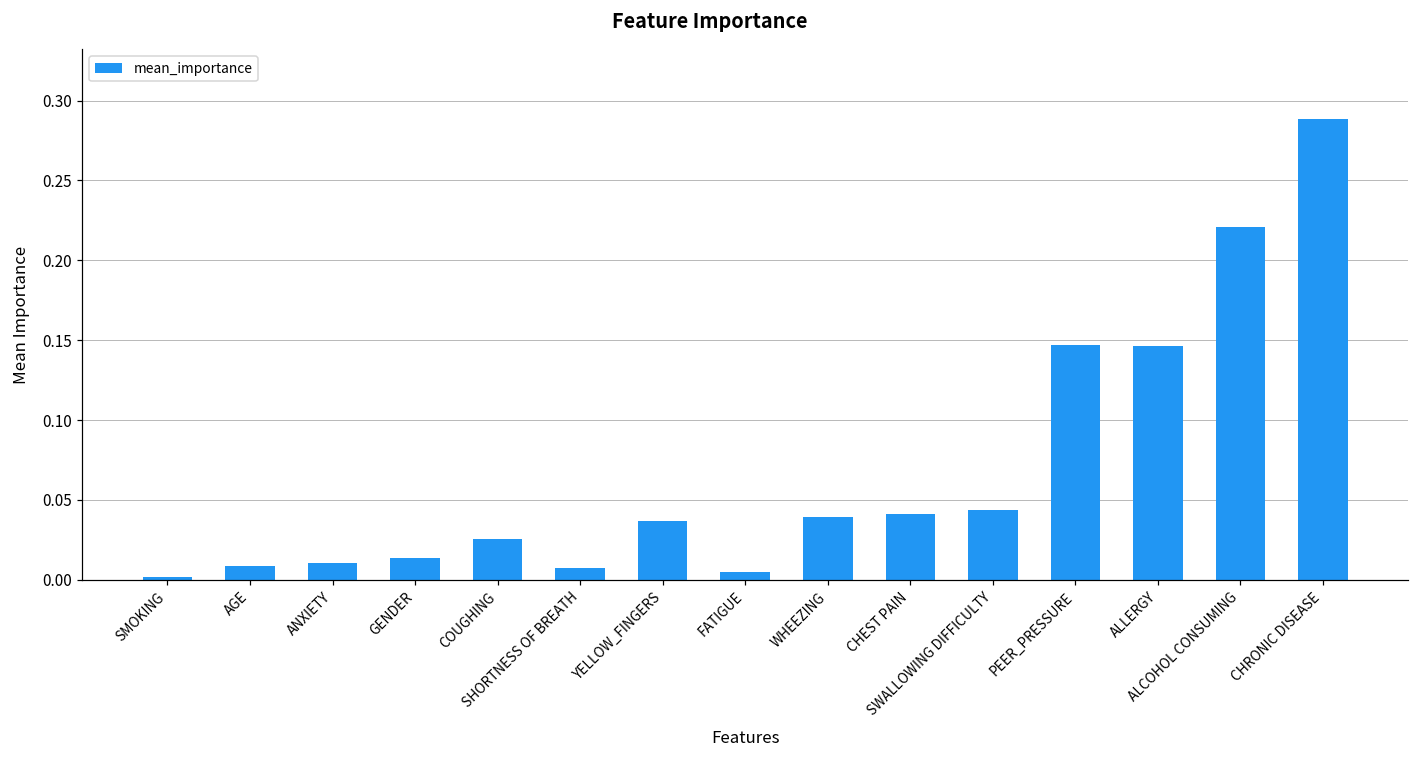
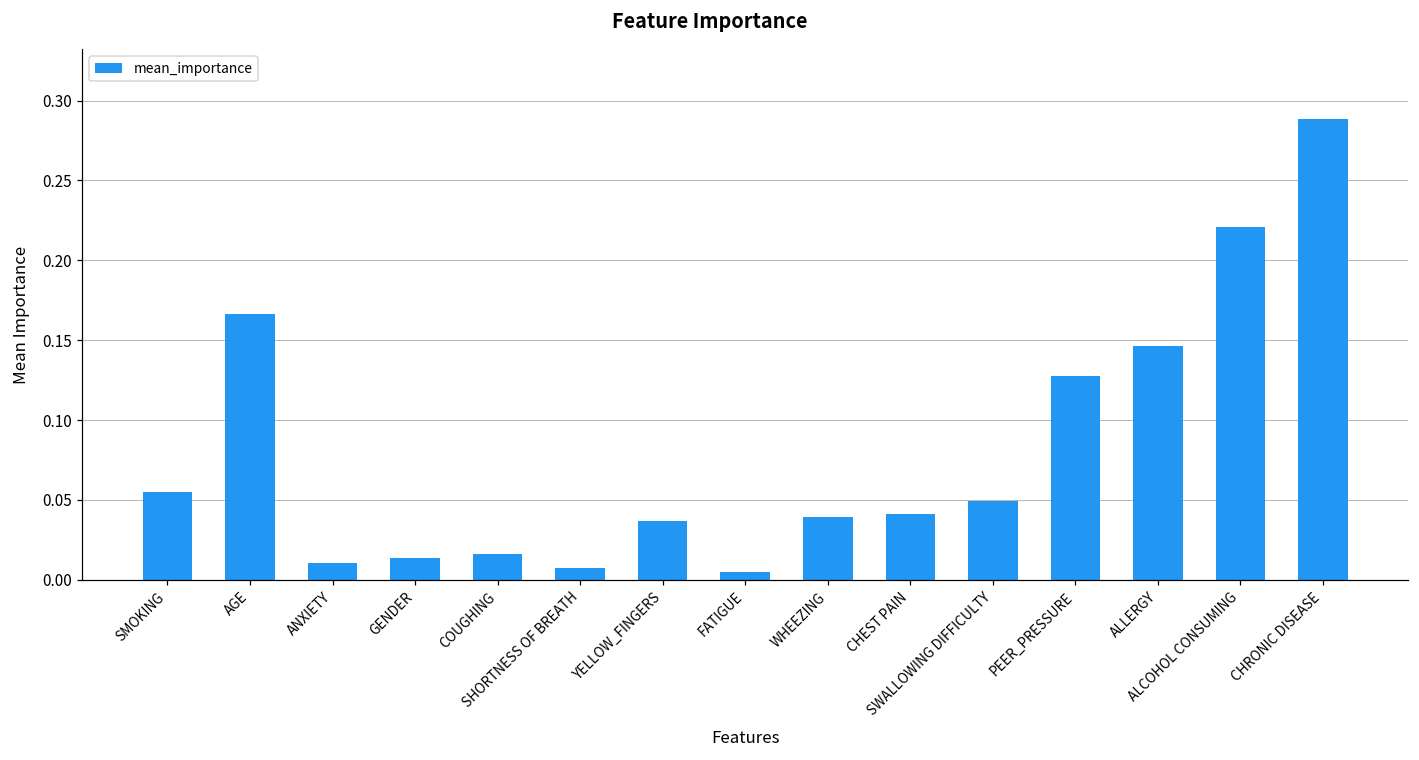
  {
-   "SMOKING": 0.001,
-   "AGE": 0.008,
+   "SMOKING": 0.055,
+   "AGE": 0.166,
    "ANXIETY": 0.010,
    "GENDER": 0.013,
-   "COUGHING": 0.025,
+   "COUGHING": 0.016,
    "SHORTNESS OF BREATH": 0.007,
    "YELLOW_FINGERS": 0.036,
    "FATIGUE": 0.005,
    "WHEEZING": 0.039,
    "CHEST PAIN": 0.041,
-   "SWALLOWING DIFFICULTY": 0.044,
-   "PEER_PRESSURE": 0.147,
+   "SWALLOWING DIFFICULTY": 0.049,
+   "PEER_PRESSURE": 0.128,
    "ALLERGY": 0.147,
    "ALCOHOL CONSUMING": 0.221,
    "CHRONIC DISEASE": 0.289
  }
